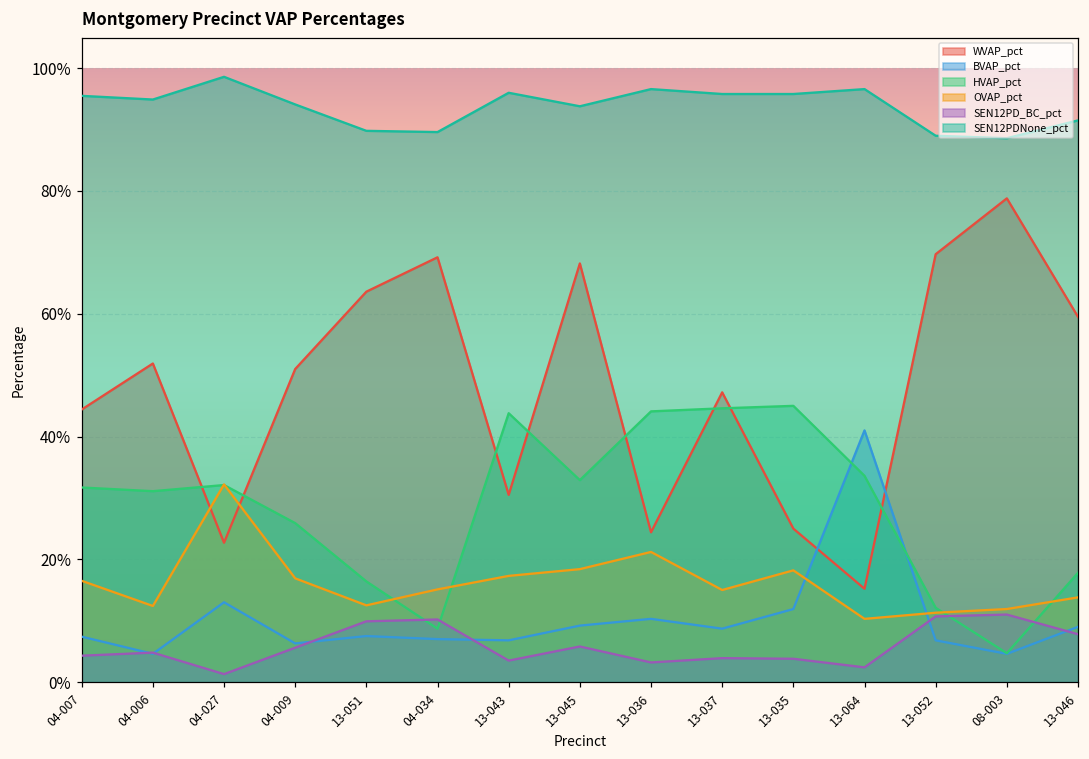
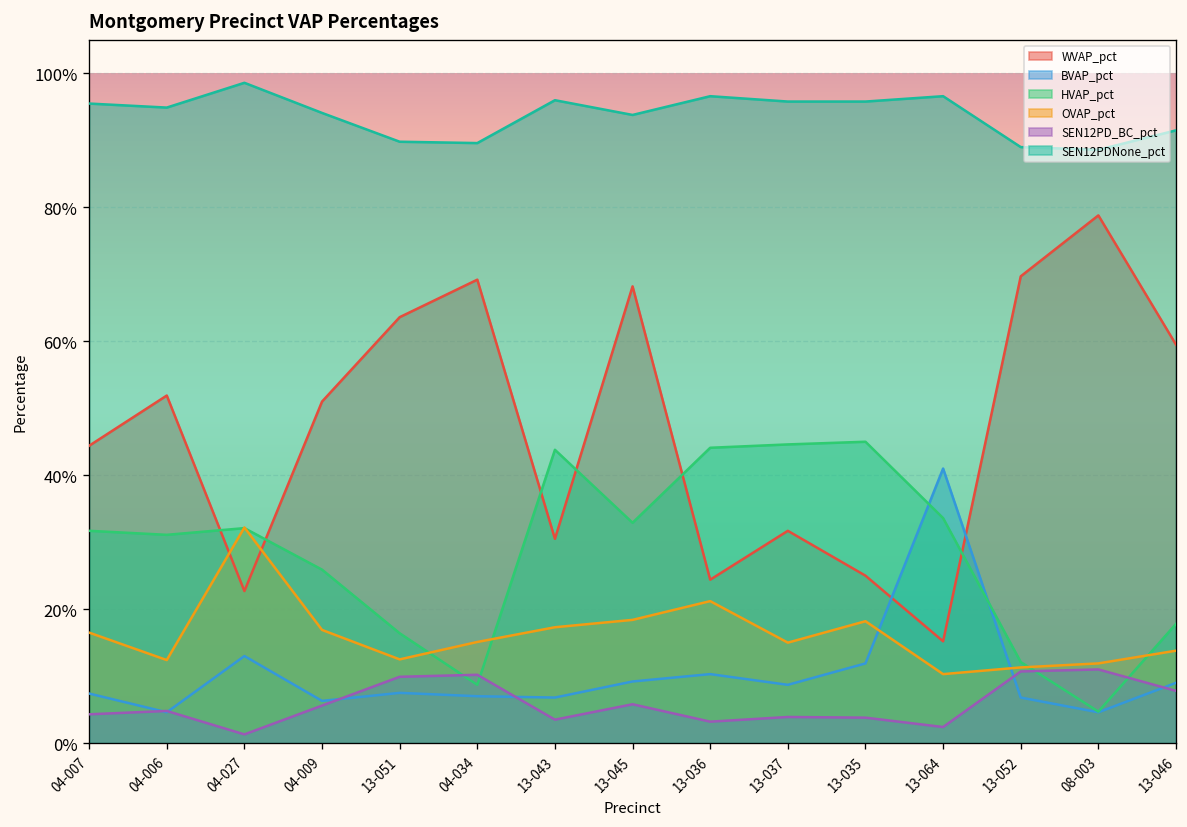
  {
    "WVAP_pct": {
      "04-007": "44%",
      "04-006": "52%",
      "04-027": "23%",
      "04-009": "51%",
      "13-051": "64%",
      "04-034": "69%",
      "13-043": "31%",
      "13-045": "68%",
      "13-036": "24%",
-     "13-037": "47%",
+     "13-037": "32%",
      "13-035": "25%",
      "13-064": "15%",
      "13-052": "70%",
      "08-003": "79%",
      "13-046": "60%"
    },
    "OVAP_pct": {
      "04-007": "17%",
      "04-006": "12%",
      "04-009": "17%",
      "13-051": "13%",
      "04-034": "15%",
      "13-043": "17%",
      "13-045": "18%",
      "13-036": "21%",
      "13-037": "15%",
      "13-035": "18%",
      "13-064": "10%",
      "13-052": "11%",
      "08-003": "12%",
      "13-046": "14%"
    },
    "SEN12PD_BC_pct": {
      "04-007": "4%",
      "04-027": "1%",
      "04-009": "6%",
      "13-051": "10%",
      "04-034": "10%",
      "13-043": "4%",
      "13-045": "6%",
      "13-036": "3%",
      "13-037": "4%",
      "13-035": "4%",
      "13-064": "2%",
      "13-052": "11%",
      "08-003": "11%",
      "13-046": "8%"
    }
  }
